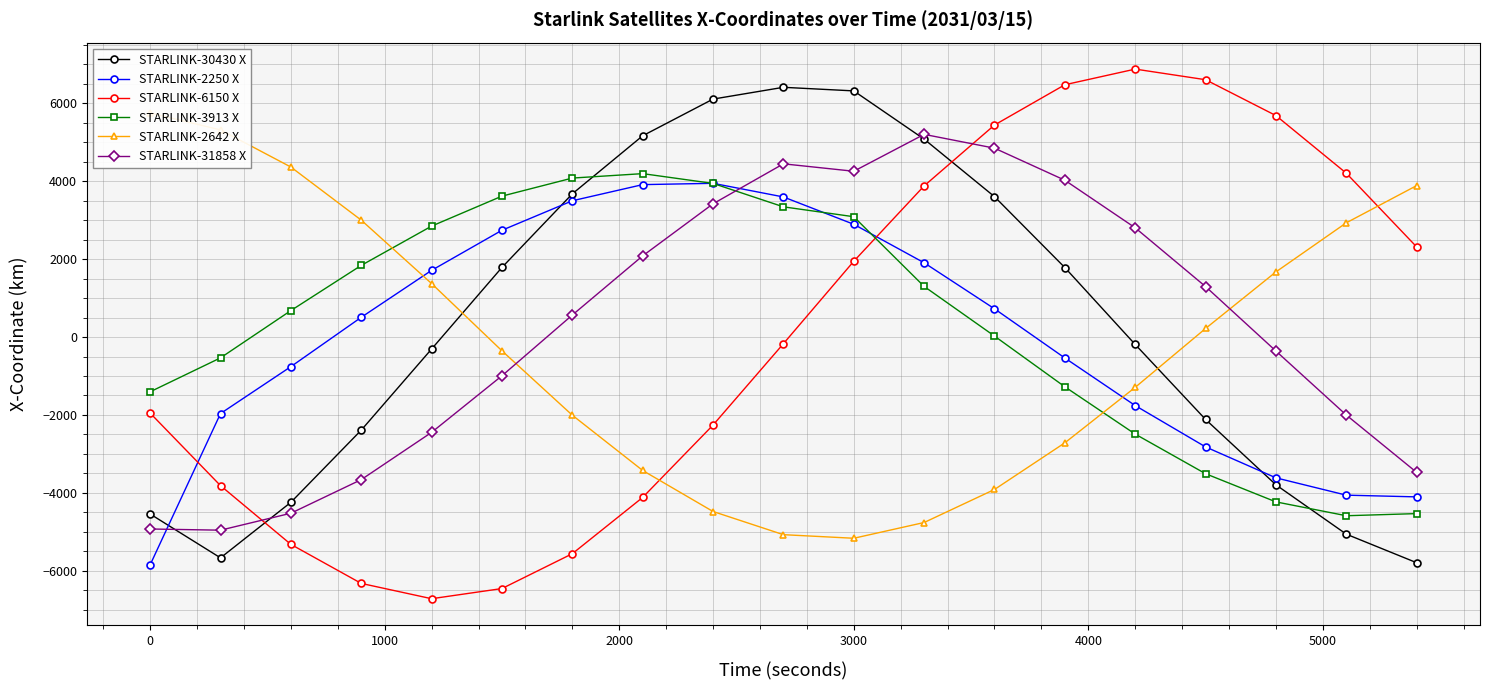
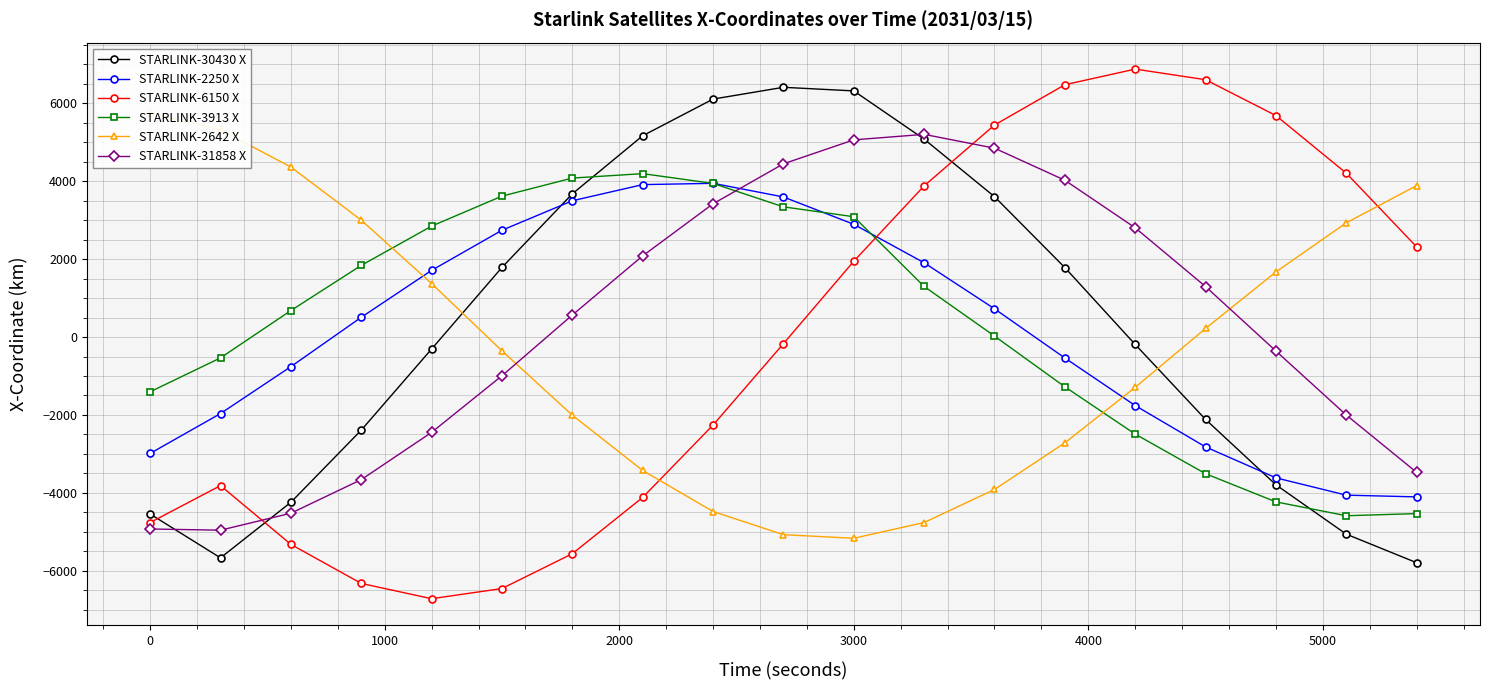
  {
    "STARLINK-30430 X": {
      "0": -4500,
      "3000": 6300
    },
    "STARLINK-2250 X": {
-     "0": -5800,
+     "0": -3000,
      "3000": 2900
    },
    "STARLINK-6150 X": {
-     "0": -2000,
+     "0": -4800,
      "3000": 1900
    },
    "STARLINK-3913 X": {
      "0": -1400,
      "3000": 3100
    },
    "STARLINK-2642 X": {
      "3000": -5200
    },
    "STARLINK-31858 X": {
      "0": -4900,
-     "3000": 4300
+     "3000": 5100
    }
  }
